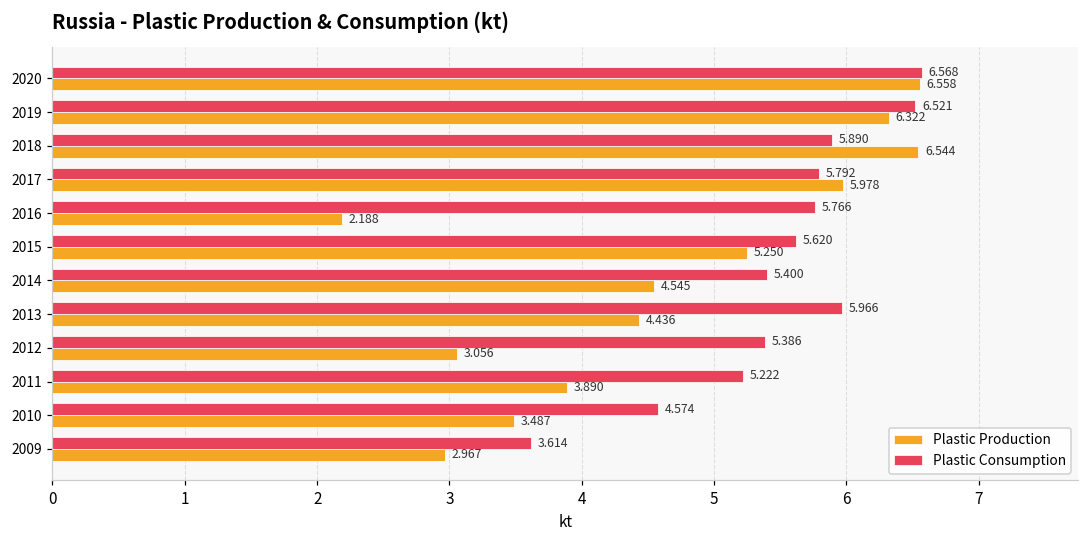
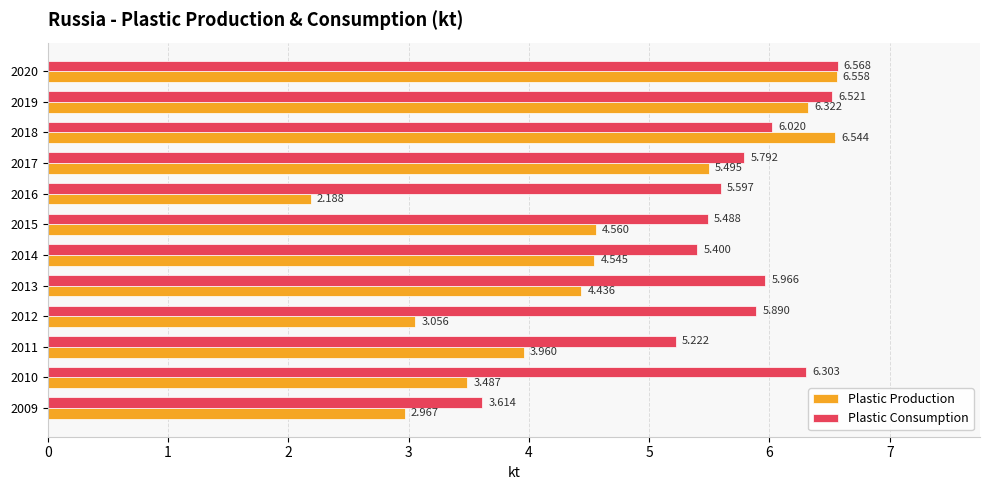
  {
    "Plastic Production": {
      "2020": 6.558,
      "2019": 6.322,
      "2018": 6.544,
-     "2017": 5.978,
+     "2017": 5.495,
      "2016": 2.188,
-     "2015": 5.250,
+     "2015": 4.560,
      "2014": 4.545,
      "2013": 4.436,
      "2012": 3.056,
-     "2011": 3.890,
+     "2011": 3.960,
      "2010": 3.487,
      "2009": 2.967
    },
    "Plastic Consumption": {
      "2020": 6.568,
      "2019": 6.521,
-     "2018": 5.890,
+     "2018": 6.020,
      "2017": 5.792,
-     "2016": 5.766,
-     "2015": 5.620,
+     "2016": 5.597,
+     "2015": 5.488,
      "2014": 5.400,
      "2013": 5.966,
-     "2012": 5.386,
+     "2012": 5.890,
      "2011": 5.222,
-     "2010": 4.574,
+     "2010": 6.303,
      "2009": 3.614
    }
  }
